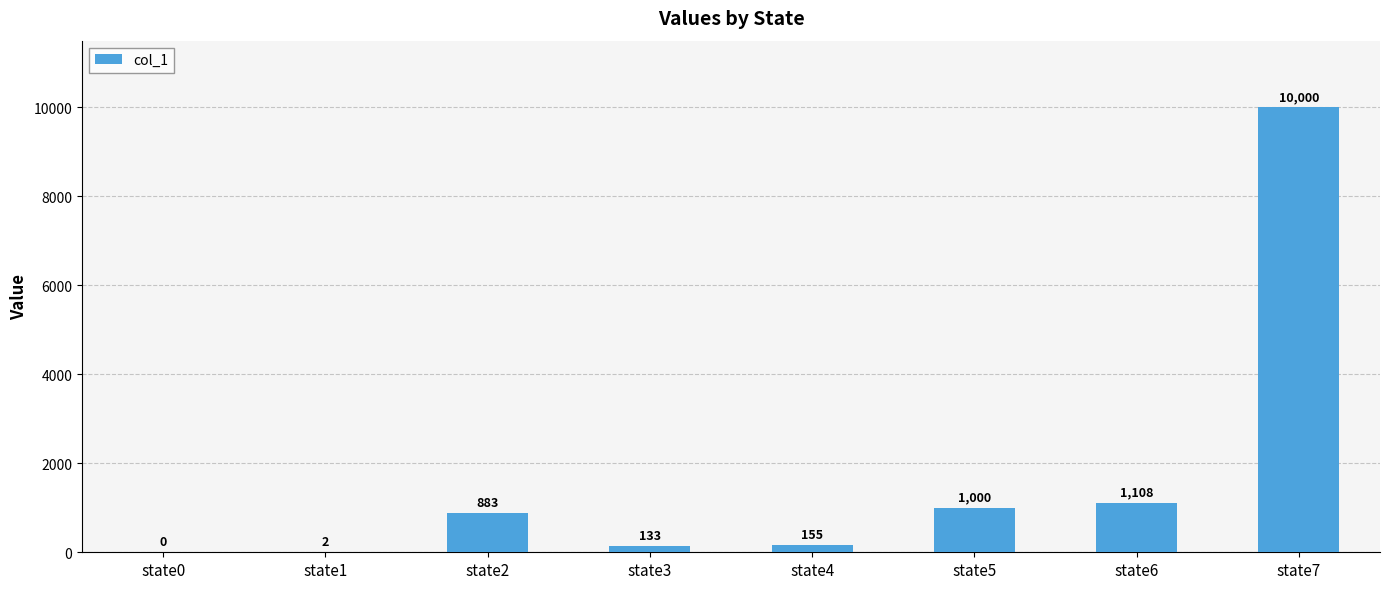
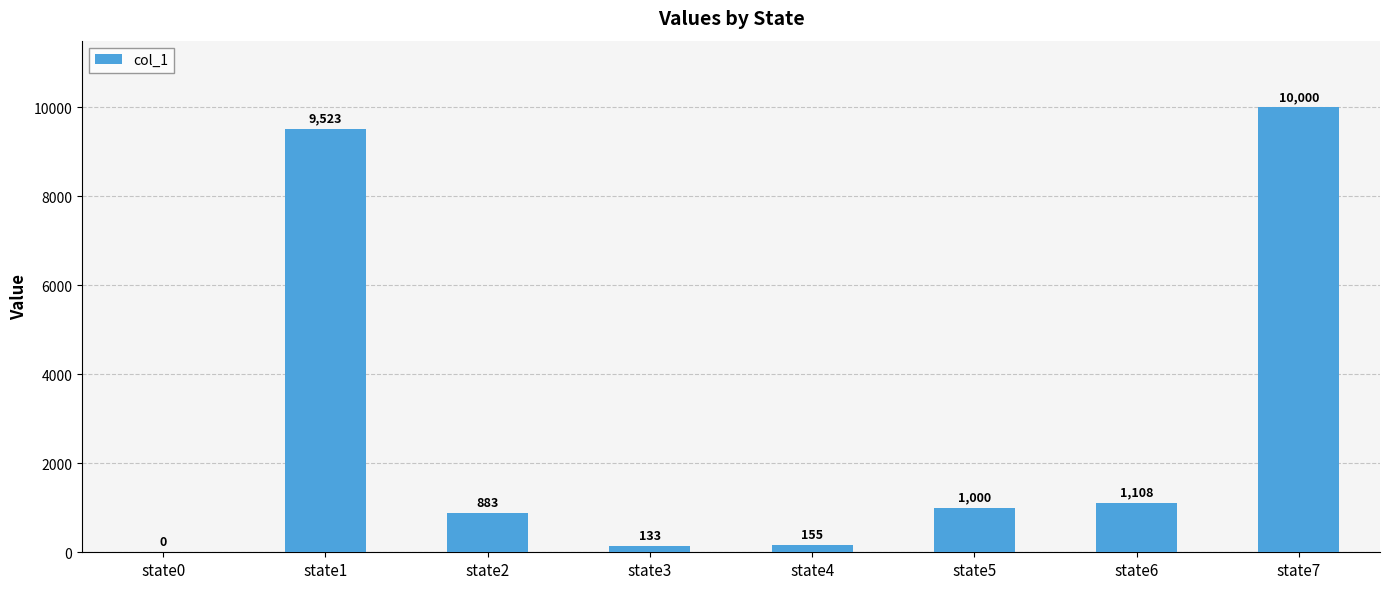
  {
    "state0": "0",
-   "state1": "2",
+   "state1": "9,523",
    "state2": "883",
    "state3": "133",
    "state4": "155",
    "state5": "1,000",
    "state6": "1,108",
    "state7": "10,000"
  }
